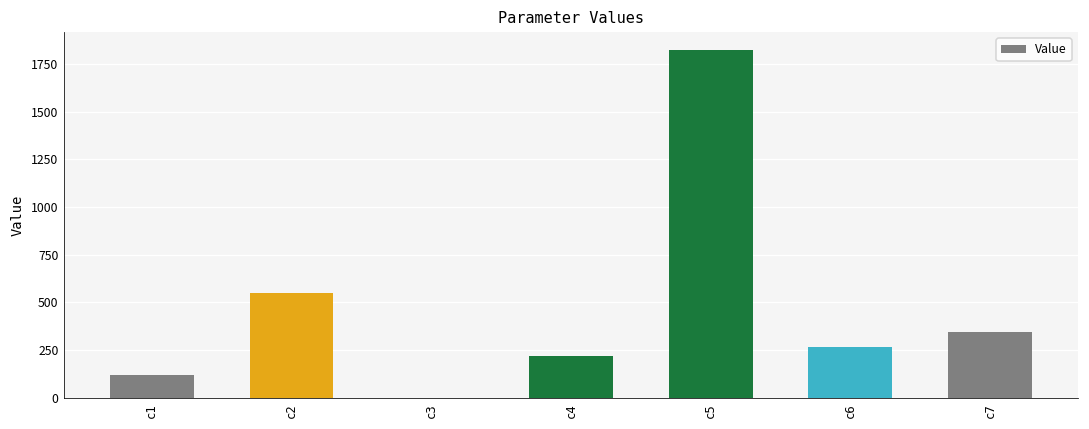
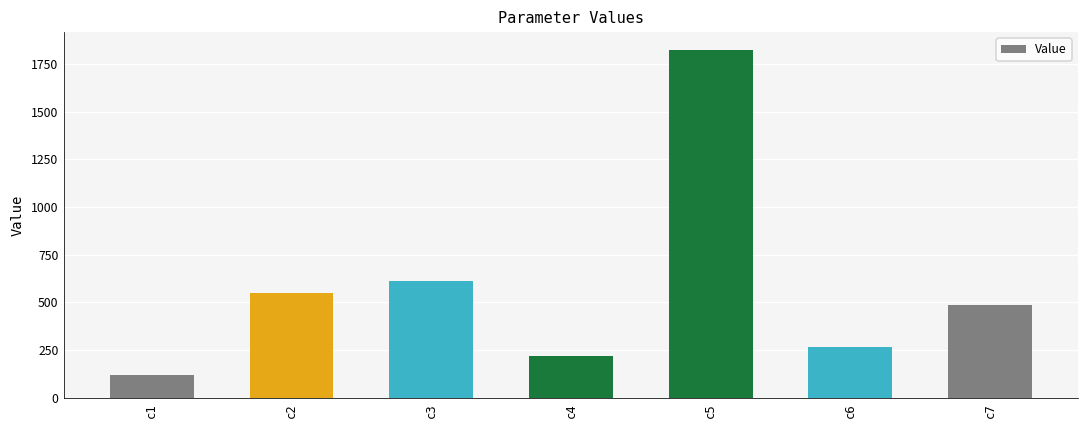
  {
    "c1": 120,
    "c2": 550,
-   "c3": 0,
+   "c3": 610,
    "c4": 220,
    "c5": 1820,
    "c6": 260,
-   "c7": 340
+   "c7": 490
  }
